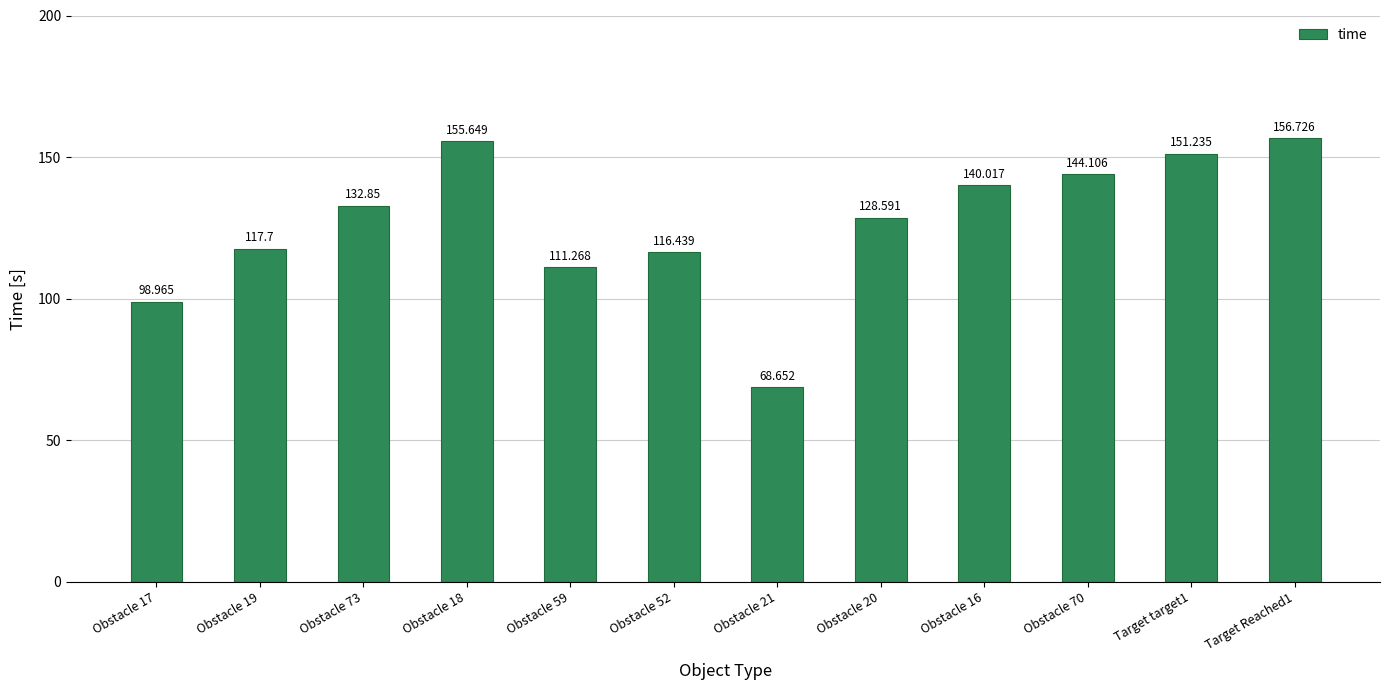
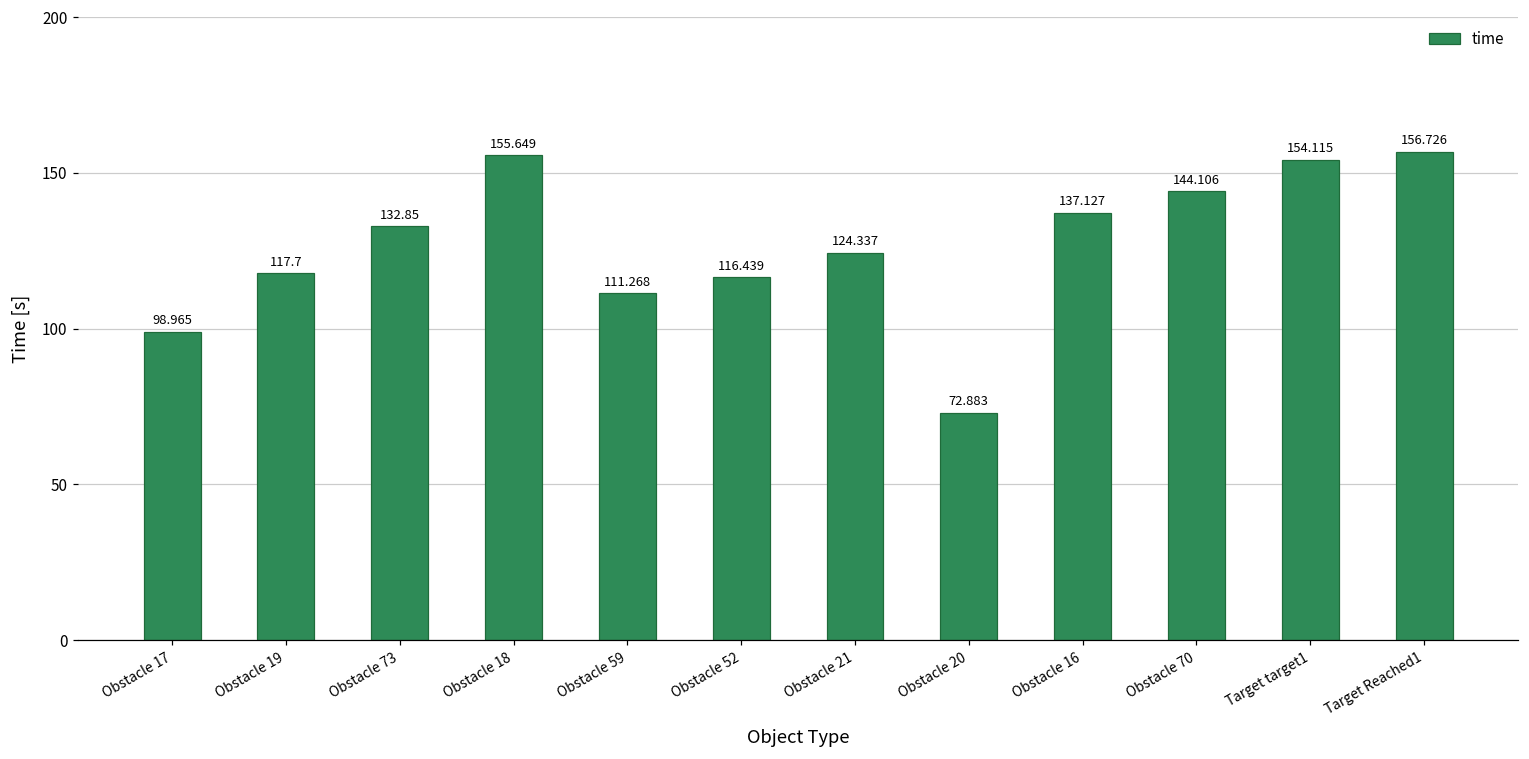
  {
    "Obstacle 17": 98.965,
    "Obstacle 19": 117.7,
    "Obstacle 73": 132.85,
    "Obstacle 18": 155.649,
    "Obstacle 59": 111.268,
    "Obstacle 52": 116.439,
-   "Obstacle 21": 68.652,
-   "Obstacle 20": 128.591,
-   "Obstacle 16": 140.017,
+   "Obstacle 21": 124.337,
+   "Obstacle 20": 72.883,
+   "Obstacle 16": 137.127,
    "Obstacle 70": 144.106,
-   "Target target1": 151.235,
+   "Target target1": 154.115,
    "Target Reached1": 156.726
  }
